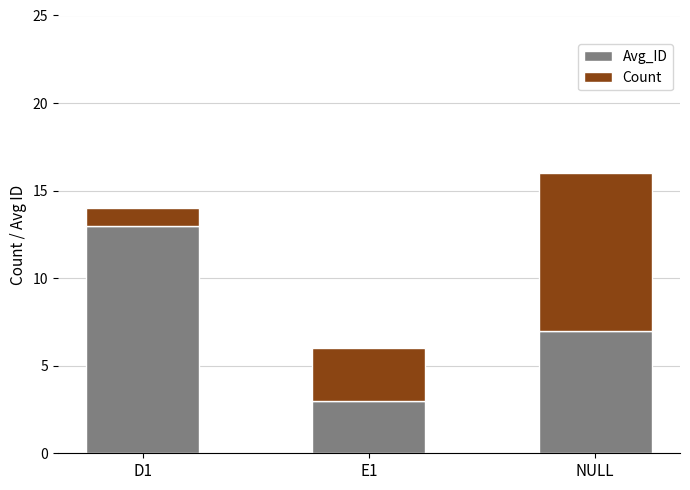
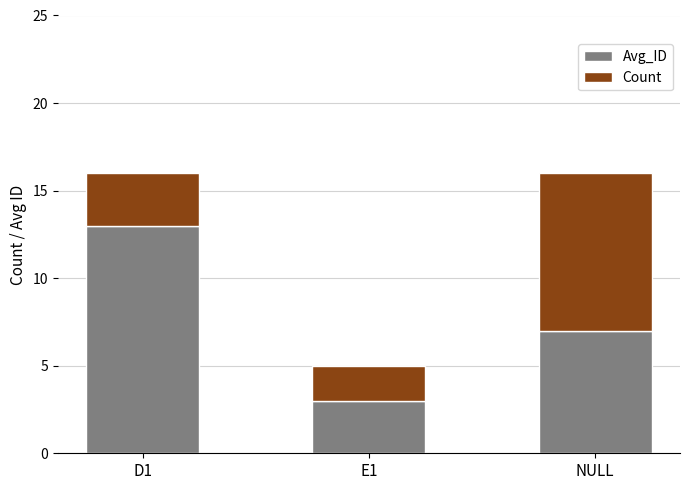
  {
    "Avg_ID": {
      "D1": 13,
      "E1": 3,
      "NULL": 7
    },
    "Count": {
-     "D1": 1,
-     "E1": 3,
+     "D1": 3,
+     "E1": 2,
      "NULL": 9
    }
  }
